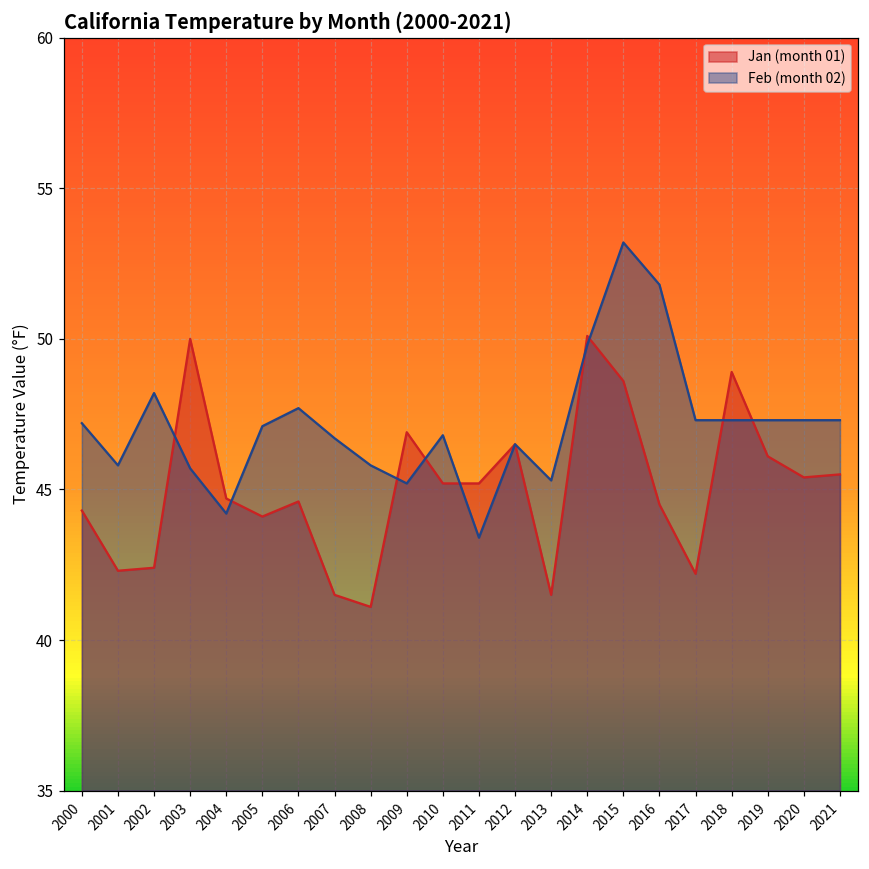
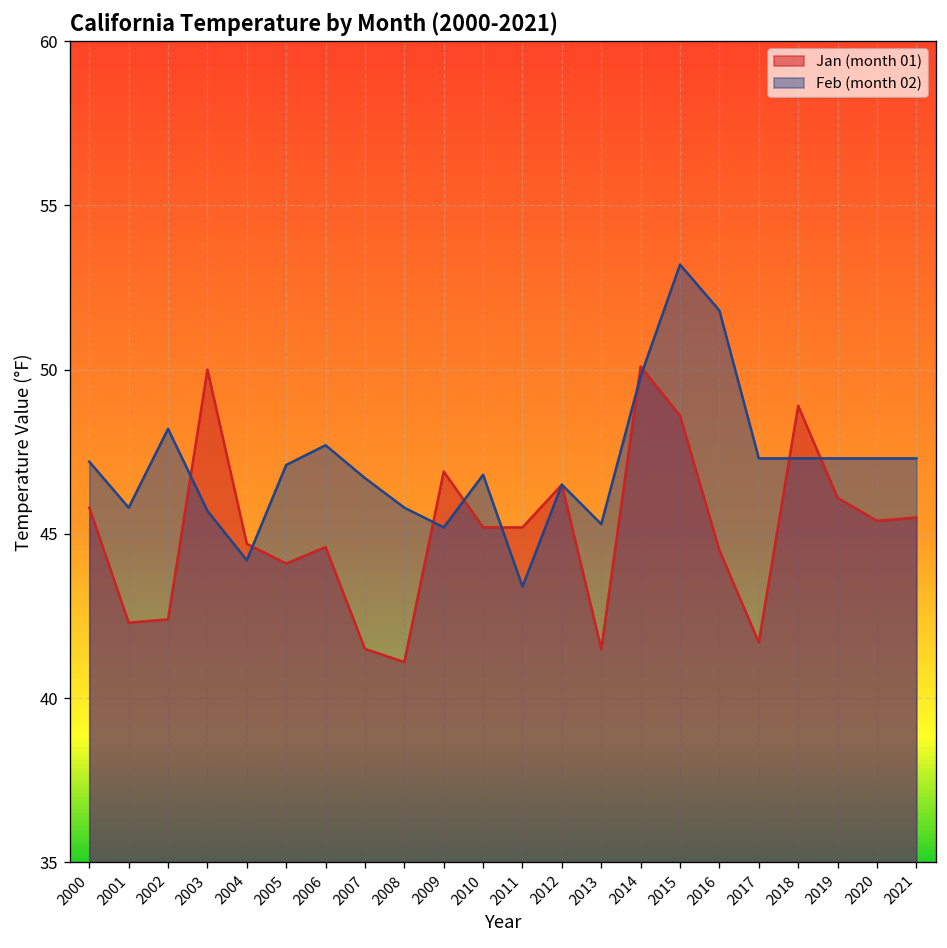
  {
    "Jan (month 01)": {
-     "2000": 44.3,
+     "2000": 45.8,
      "2001": 42.3,
      "2002": 42.4,
      "2003": 50.0,
      "2004": 44.7,
      "2005": 44.1,
      "2006": 44.6,
      "2007": 41.5,
      "2008": 41.1,
      "2009": 46.9,
      "2010": 45.2,
      "2011": 45.2,
      "2013": 41.5,
      "2014": 50.1,
      "2015": 48.6,
      "2016": 44.5,
-     "2017": 42.2,
+     "2017": 41.7,
      "2018": 48.9,
      "2019": 46.1,
      "2020": 45.4,
      "2021": 45.5
    },
    "Feb (month 02)": {
      "2000": 47.2,
      "2001": 45.8,
      "2002": 48.2,
      "2003": 45.7,
      "2004": 44.2,
      "2005": 47.1,
      "2006": 47.7,
      "2007": 46.7,
      "2008": 45.8,
      "2009": 45.2,
      "2010": 46.8,
      "2011": 43.4,
      "2013": 45.3,
      "2014": 49.8,
      "2015": 53.2,
      "2016": 51.8,
      "2017": 47.3,
      "2018": 47.3,
      "2019": 47.3,
      "2020": 47.3,
      "2021": 47.3
    }
  }
